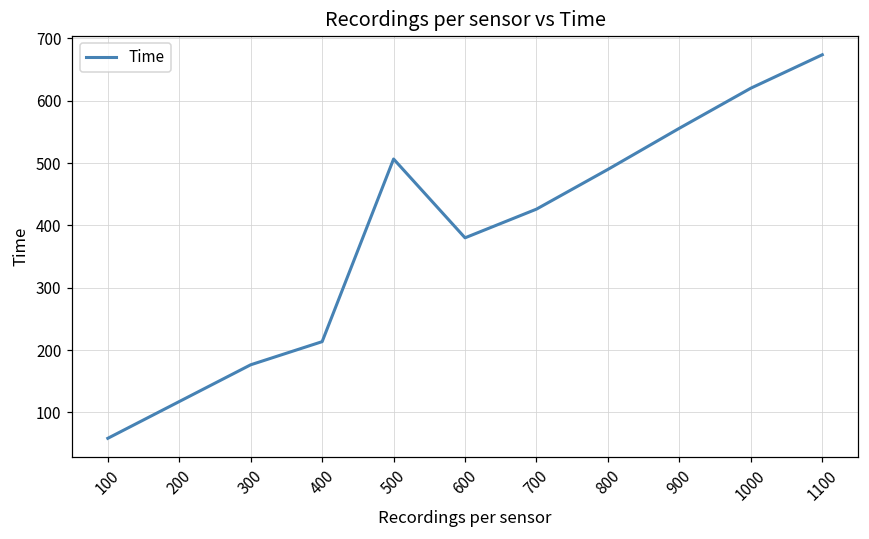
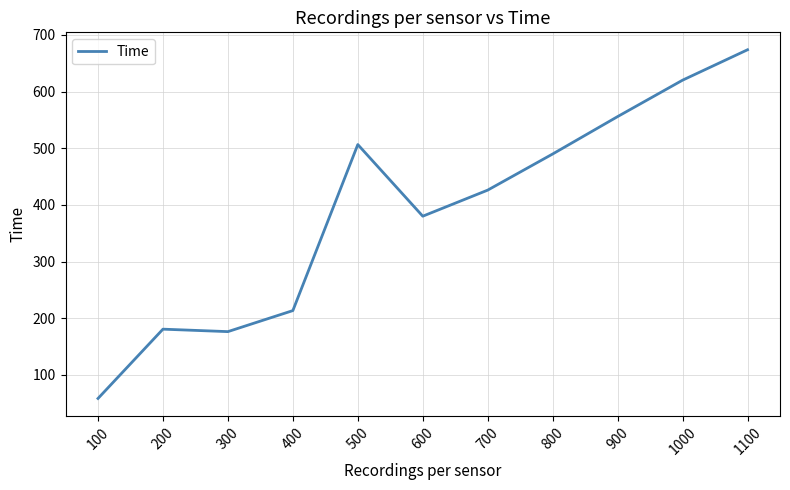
  {
    "100": 60,
-   "200": 120,
+   "200": 180,
    "300": 180,
    "400": 210,
    "500": 510,
    "600": 380,
    "700": 430,
    "800": 490,
    "900": 560,
    "1000": 620,
    "1100": 670
  }
